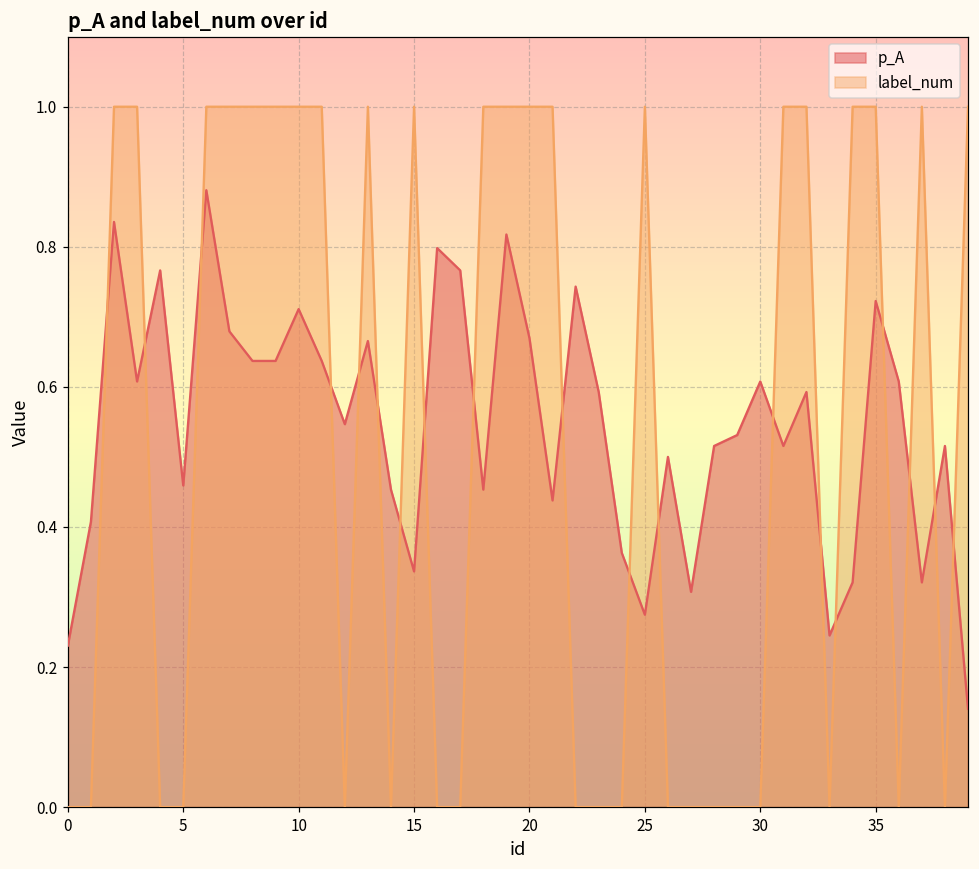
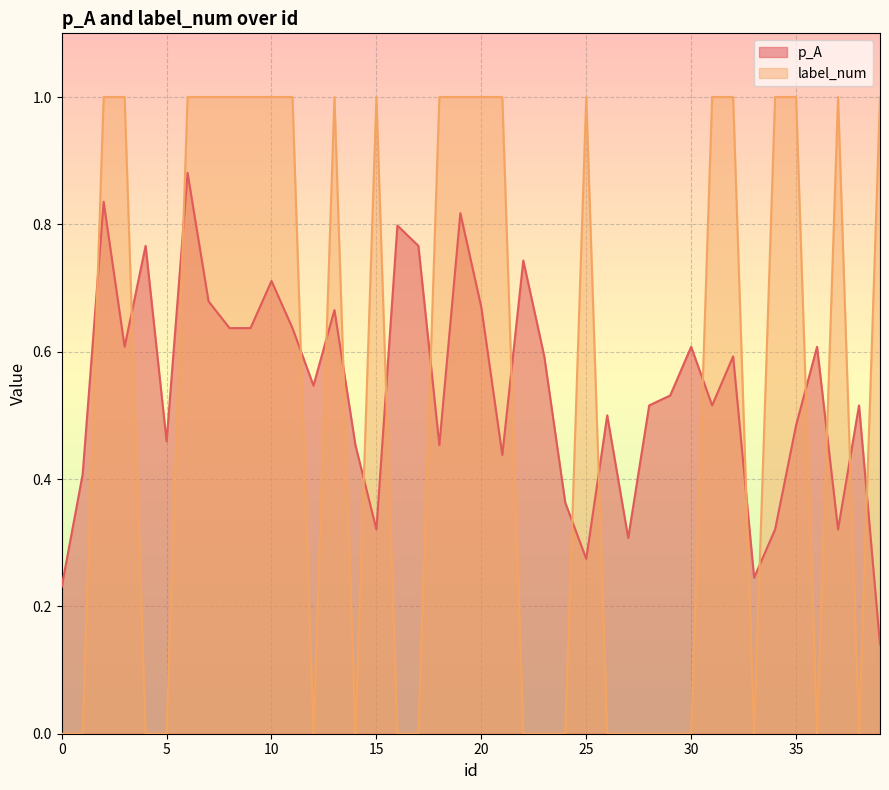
  {
    "p_A": {
      "0": 0.23,
      "5": 0.46,
      "10": 0.71,
-     "15": 0.34,
+     "15": 0.32,
      "20": 0.67,
      "25": 0.27,
      "30": 0.61,
-     "35": 0.72
+     "35": 0.48
    },
    "label_num": {
      "0": 0.00,
      "5": 0.00,
      "10": 1.00,
      "15": 1.00,
      "20": 1.00,
      "25": 1.00,
      "30": 0.00,
      "35": 1.00
    }
  }
